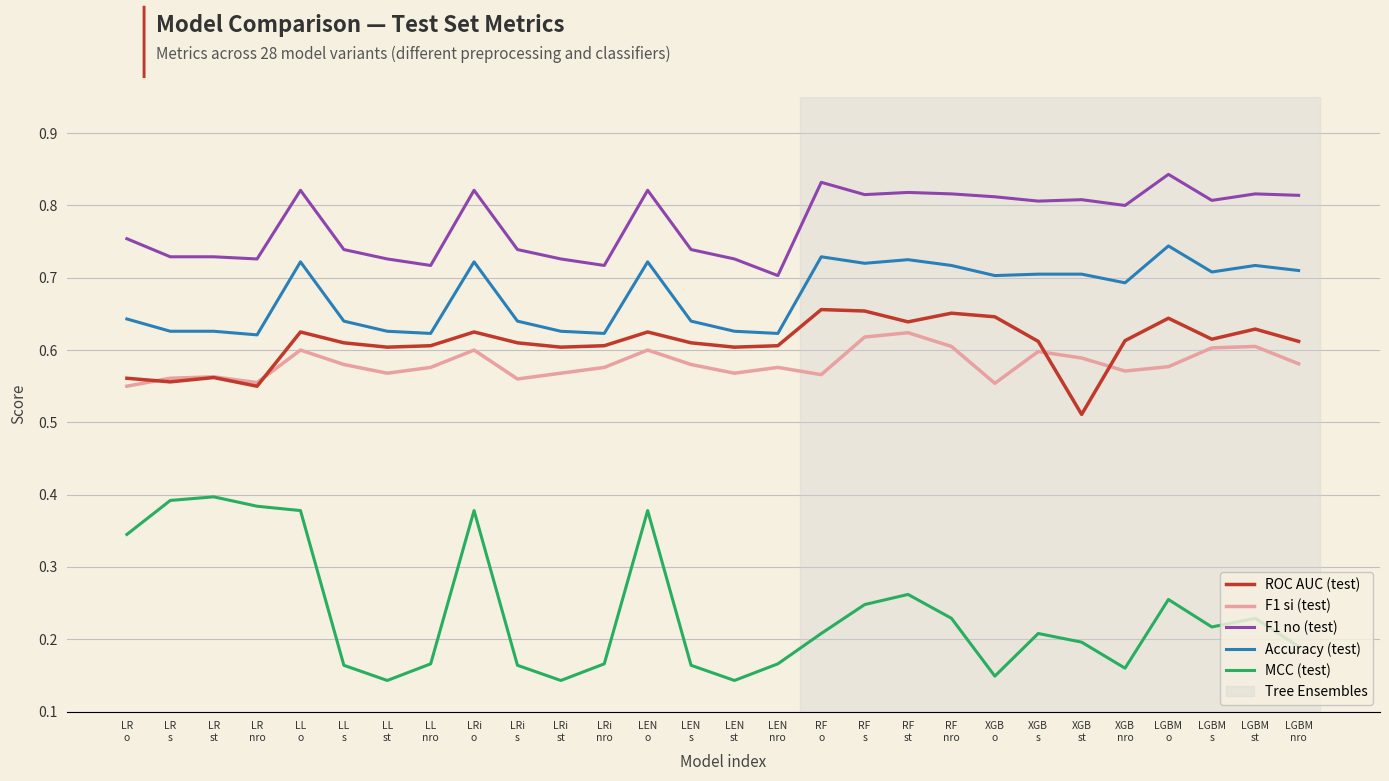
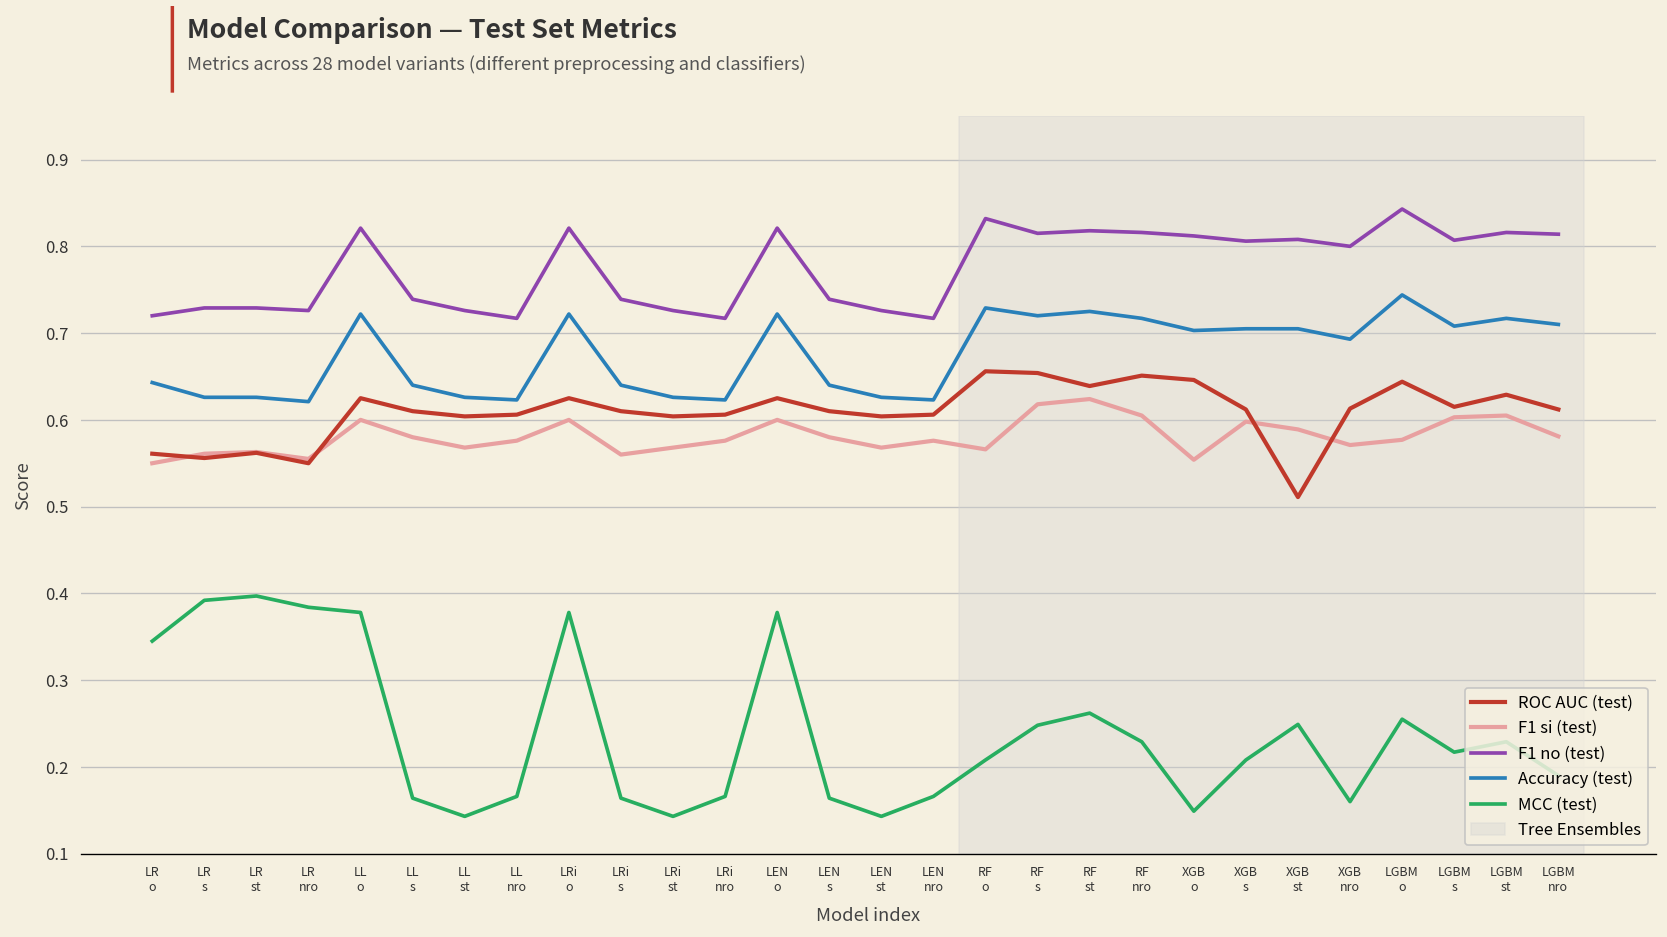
  {
    "ROC AUC (test)": {
      "LR o": 0.56,
      "LR s": 0.56,
      "LR nro": 0.55,
      "LL o": 0.63,
      "LL s": 0.61,
      "LL st": 0.60,
      "LL nro": 0.61,
      "LRi o": 0.63,
      "LRi s": 0.61,
      "LRi st": 0.60,
      "LRi nro": 0.61,
      "LEN o": 0.63,
      "LEN s": 0.61,
      "LEN st": 0.60,
      "LEN nro": 0.61,
      "RF o": 0.66,
      "RF s": 0.65,
      "RF st": 0.64,
      "RF nro": 0.65,
      "XGB o": 0.65,
      "XGB s": 0.61,
      "XGB st": 0.51,
      "XGB nro": 0.61,
      "LGBM o": 0.64,
      "LGBM s": 0.62,
      "LGBM st": 0.63,
      "LGBM nro": 0.61
    },
    "F1 si (test)": {
      "LR o": 0.55,
      "LR s": 0.56,
      "LR nro": 0.56,
      "LL o": 0.60,
      "LL s": 0.58,
      "LL st": 0.57,
      "LL nro": 0.58,
      "LRi o": 0.60,
      "LRi s": 0.56,
      "LRi st": 0.57,
      "LRi nro": 0.58,
      "LEN o": 0.60,
      "LEN s": 0.58,
      "LEN st": 0.57,
      "LEN nro": 0.58,
      "RF o": 0.57,
      "RF s": 0.62,
      "RF st": 0.62,
      "RF nro": 0.61,
      "XGB o": 0.55,
      "XGB s": 0.60,
      "XGB st": 0.59,
      "XGB nro": 0.57,
      "LGBM o": 0.58,
      "LGBM s": 0.60,
      "LGBM st": 0.61,
      "LGBM nro": 0.58
    },
    "F1 no (test)": {
-     "LR o": 0.75,
+     "LR o": 0.72,
      "LR s": 0.73,
      "LR st": 0.73,
      "LR nro": 0.73,
      "LL o": 0.82,
      "LL s": 0.74,
      "LL st": 0.73,
      "LL nro": 0.72,
      "LRi o": 0.82,
      "LRi s": 0.74,
      "LRi st": 0.73,
      "LRi nro": 0.72,
      "LEN o": 0.82,
      "LEN s": 0.74,
      "LEN st": 0.73,
-     "LEN nro": 0.70,
+     "LEN nro": 0.72,
      "RF o": 0.83,
      "RF s": 0.82,
      "RF st": 0.82,
      "RF nro": 0.82,
      "XGB o": 0.81,
      "XGB s": 0.81,
      "XGB st": 0.81,
      "XGB nro": 0.80,
      "LGBM o": 0.84,
      "LGBM s": 0.81,
      "LGBM st": 0.82,
      "LGBM nro": 0.81
    },
    "Accuracy (test)": {
      "LR o": 0.64,
      "LR s": 0.63,
      "LR st": 0.63,
      "LR nro": 0.62,
      "LL o": 0.72,
      "LL s": 0.64,
      "LL st": 0.63,
      "LL nro": 0.62,
      "LRi o": 0.72,
      "LRi s": 0.64,
      "LRi st": 0.63,
      "LRi nro": 0.62,
      "LEN o": 0.72,
      "LEN s": 0.64,
      "LEN st": 0.63,
      "LEN nro": 0.62,
      "RF o": 0.73,
      "RF s": 0.72,
      "RF st": 0.73,
      "RF nro": 0.72,
      "XGB o": 0.70,
      "XGB s": 0.71,
      "XGB st": 0.71,
      "XGB nro": 0.69,
      "LGBM o": 0.74,
      "LGBM s": 0.71,
      "LGBM st": 0.72,
      "LGBM nro": 0.71
    },
    "MCC (test)": {
      "LR o": 0.35,
      "LR s": 0.39,
      "LR st": 0.40,
      "LR nro": 0.38,
      "LL o": 0.38,
      "LL s": 0.16,
      "LL st": 0.14,
      "LL nro": 0.17,
      "LRi o": 0.38,
      "LRi s": 0.16,
      "LRi st": 0.14,
      "LRi nro": 0.17,
      "LEN o": 0.38,
      "LEN s": 0.16,
      "LEN st": 0.14,
      "LEN nro": 0.17,
      "RF o": 0.21,
      "RF s": 0.25,
      "RF st": 0.26,
      "RF nro": 0.23,
      "XGB o": 0.15,
      "XGB s": 0.21,
-     "XGB st": 0.20,
+     "XGB st": 0.25,
      "XGB nro": 0.16,
      "LGBM o": 0.26,
      "LGBM s": 0.22
    }
  }
